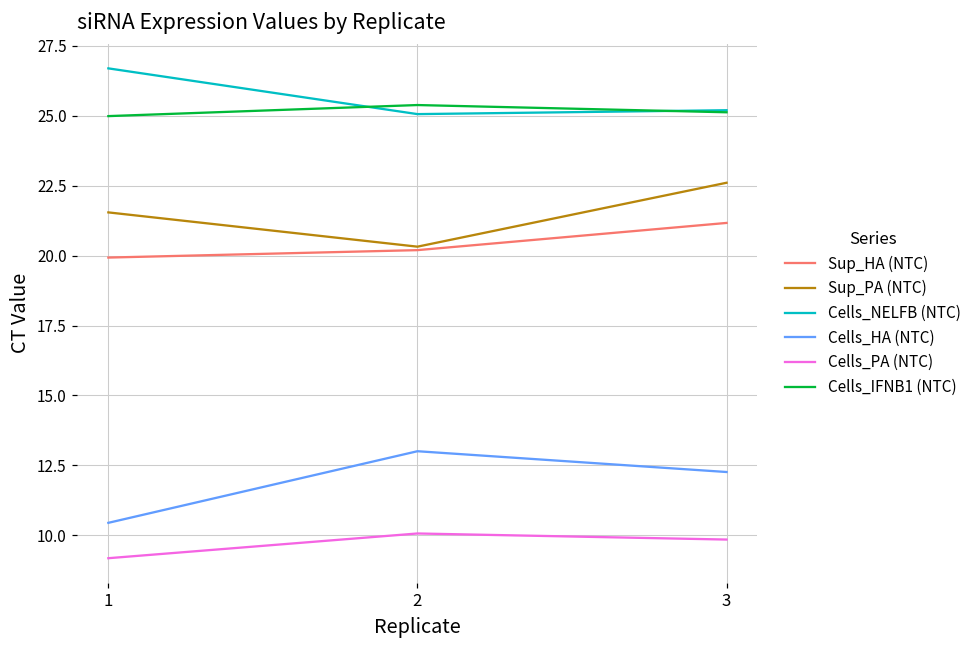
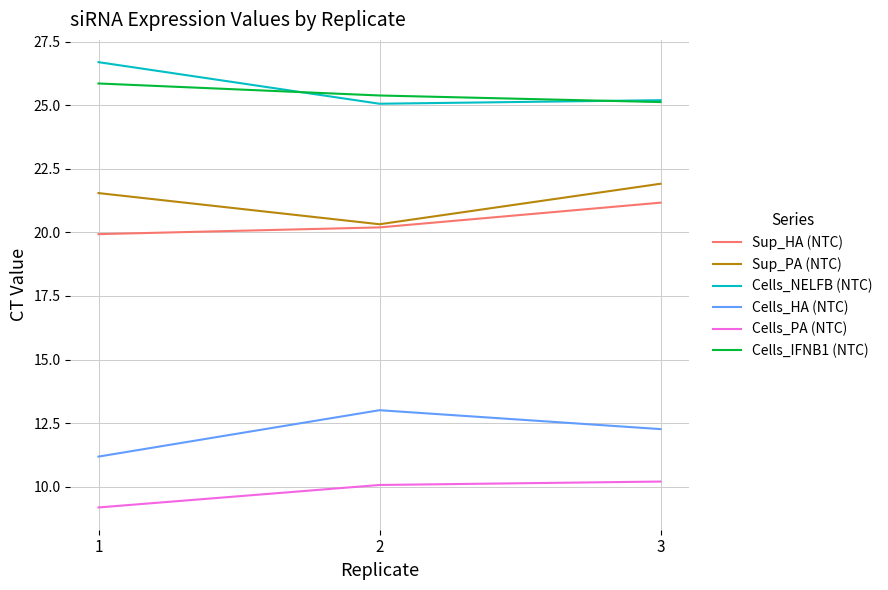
  {
    "Sup_HA (NTC)": {
      "1": 19.9,
      "2": 20.2,
      "3": 21.2
    },
    "Sup_PA (NTC)": {
      "1": 21.5,
      "2": 20.3,
-     "3": 22.6
+     "3": 21.9
    },
    "Cells_NELFB (NTC)": {
      "1": 26.7,
      "2": 25.1
    },
    "Cells_HA (NTC)": {
-     "1": 10.4,
+     "1": 11.2,
      "2": 13.0,
      "3": 12.3
    },
    "Cells_PA (NTC)": {
      "1": 9.2,
      "2": 10.1,
-     "3": 9.8
+     "3": 10.2
    },
    "Cells_IFNB1 (NTC)": {
-     "1": 25.0,
+     "1": 25.9,
      "2": 25.4
    }
  }
